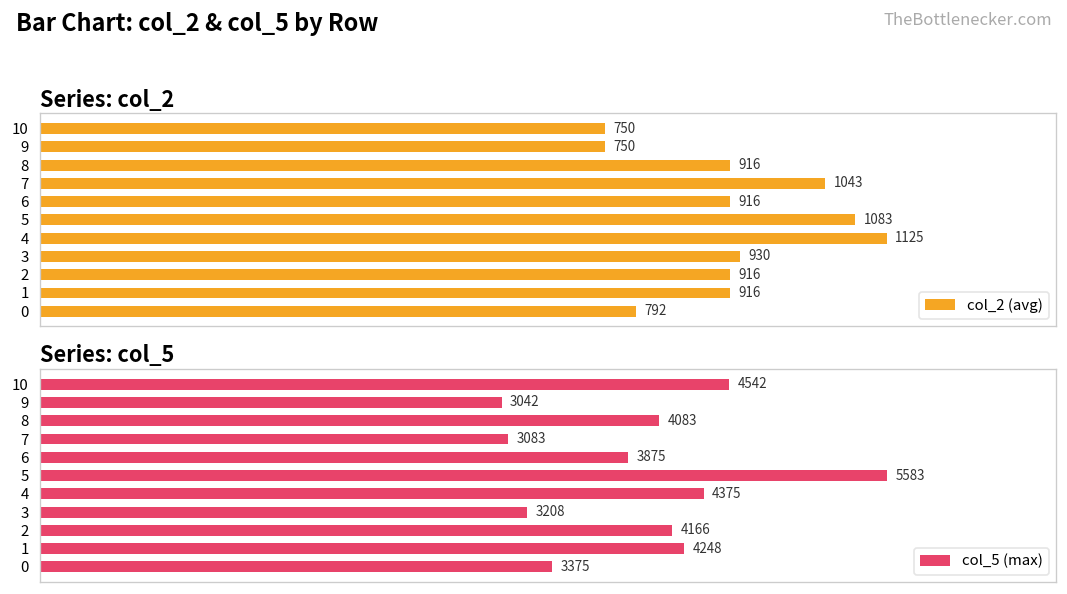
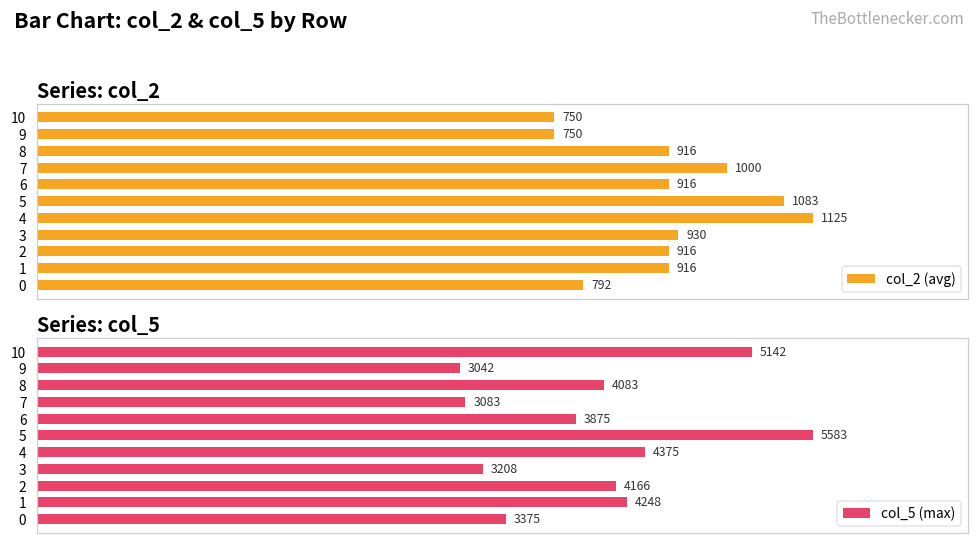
  {
    "Series: col_2": {
-     "7": 1043
+     "7": 1000
    },
    "Series: col_5": {
-     "10": 4542
+     "10": 5142
    }
  }
